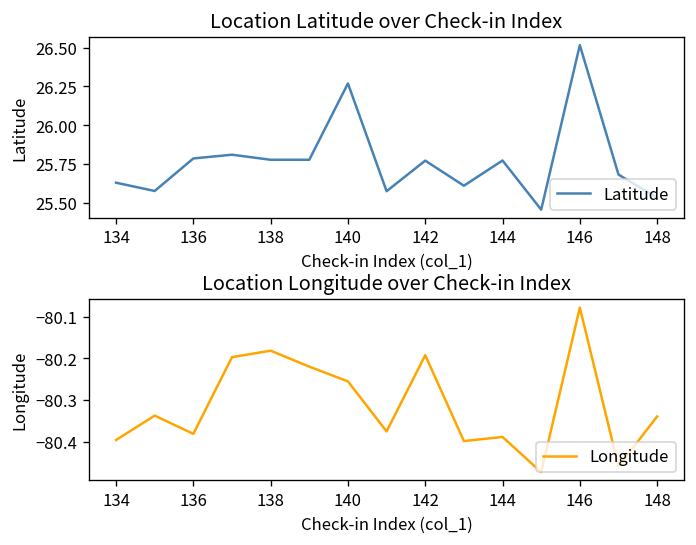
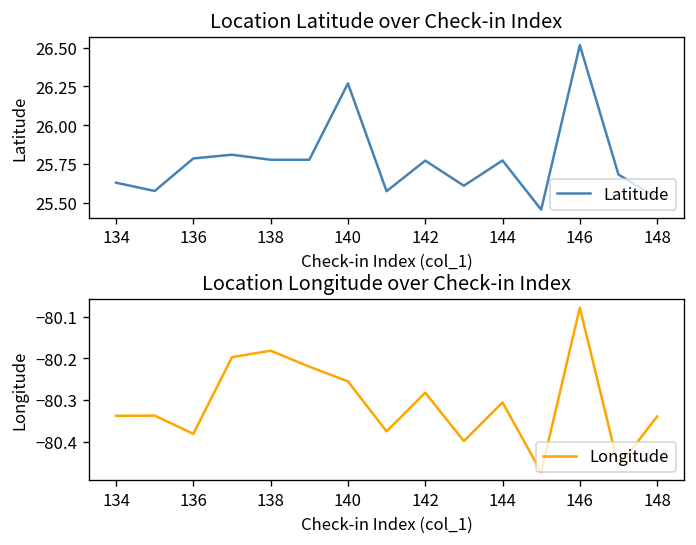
  {
    "Location Latitude over Check-in Index": {
      "134": 25.63,
      "136": 25.79,
      "138": 25.78,
      "140": 26.27,
      "142": 25.77,
      "144": 25.77,
      "146": 26.52
    },
    "Location Longitude over Check-in Index": {
-     "134": -80.40,
+     "134": -80.34,
      "136": -80.38,
      "138": -80.18,
      "140": -80.26,
-     "142": -80.19,
-     "144": -80.39,
+     "142": -80.28,
+     "144": -80.31,
      "146": -80.08,
      "148": -80.34
    }
  }
